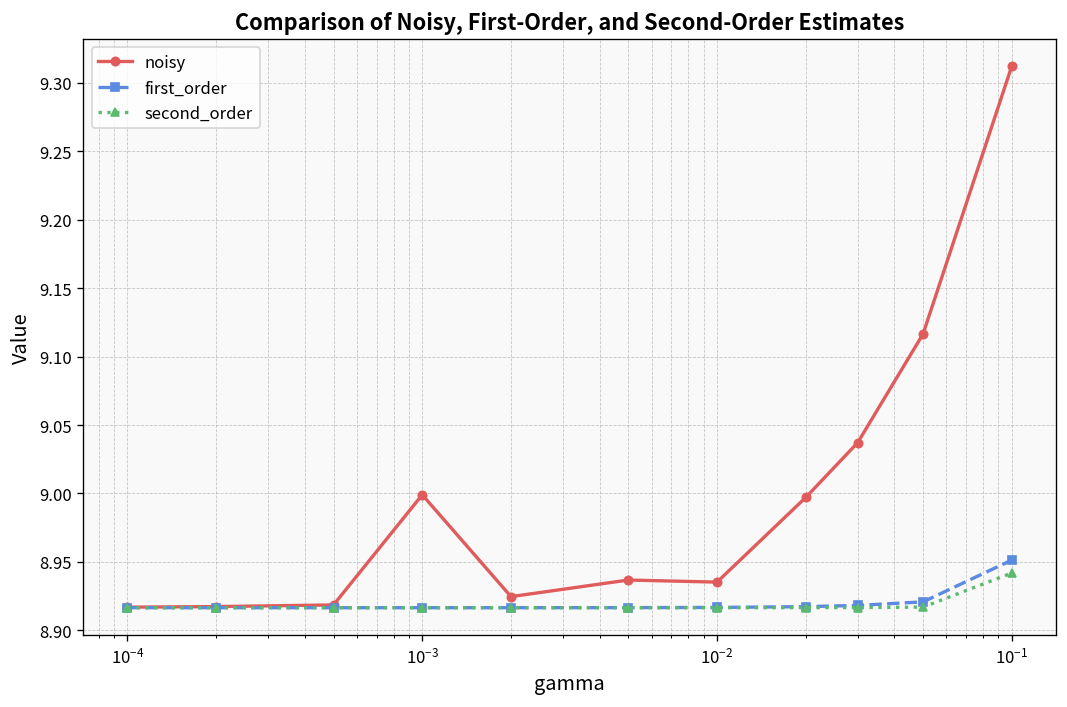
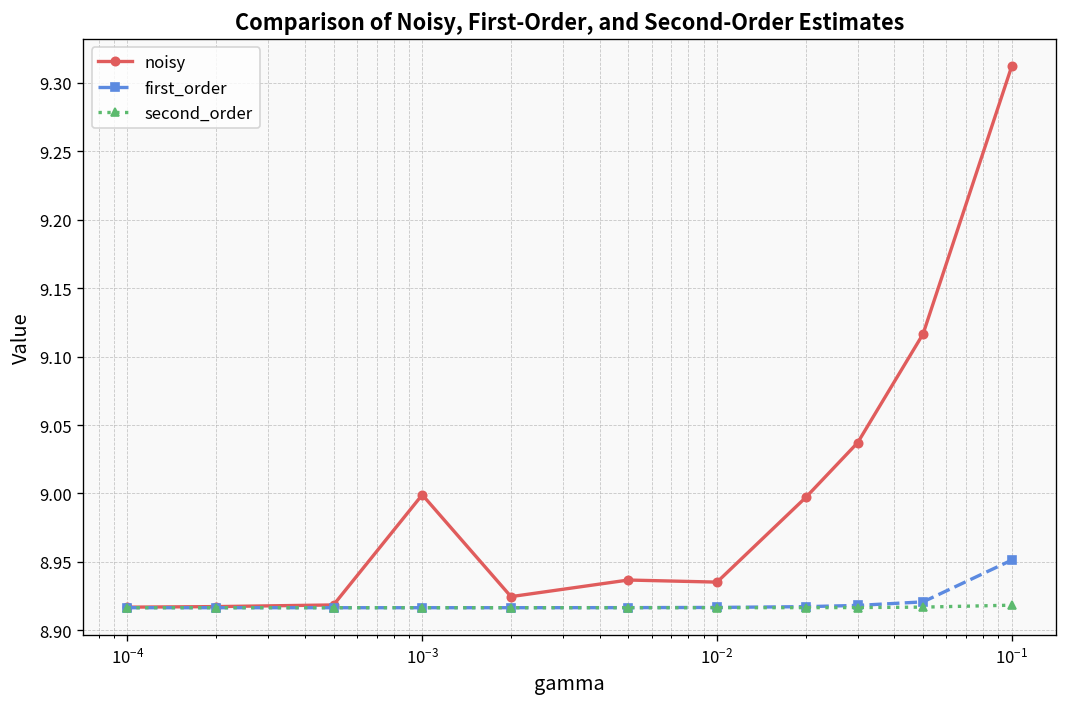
  {
    "noisy": {
      "10^-3": 8.999,
      "10^-2": 8.935,
      "10^-1": 9.312
    },
    "first_order": {
      "10^-1": 8.951
    },
    "second_order": {
-     "10^-1": 8.942
+     "10^-1": 8.918
    }
  }
